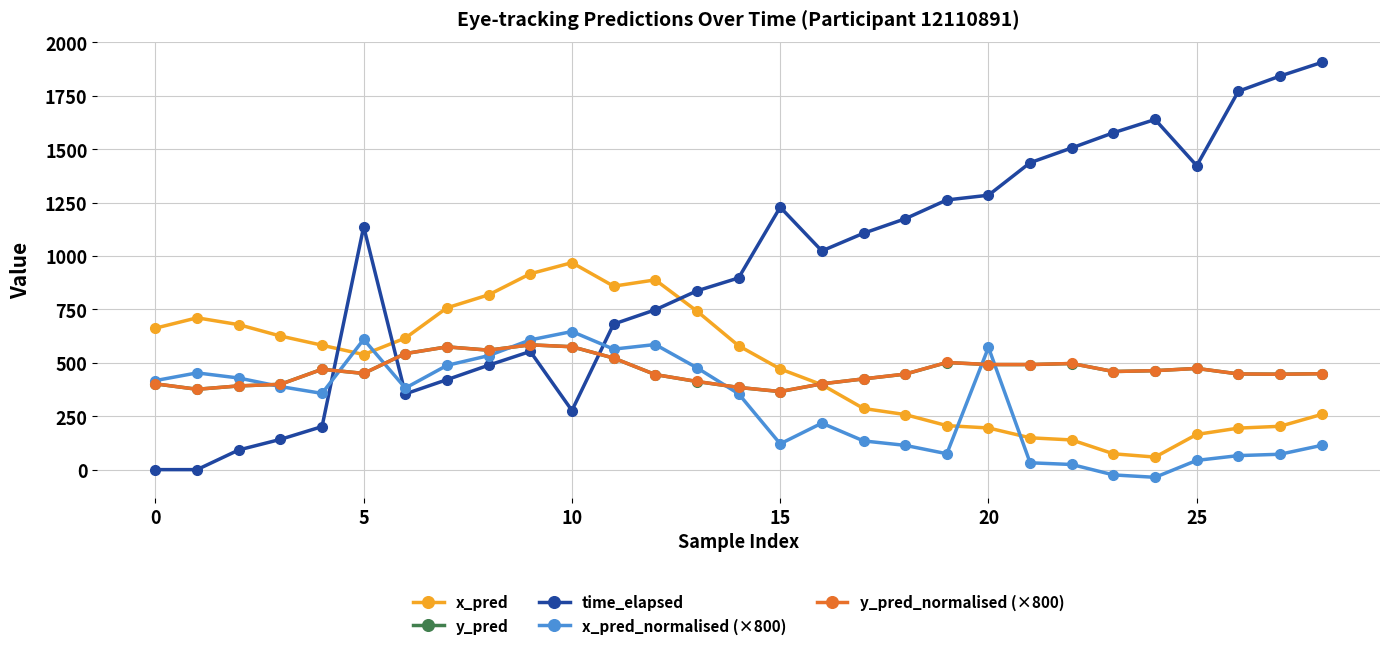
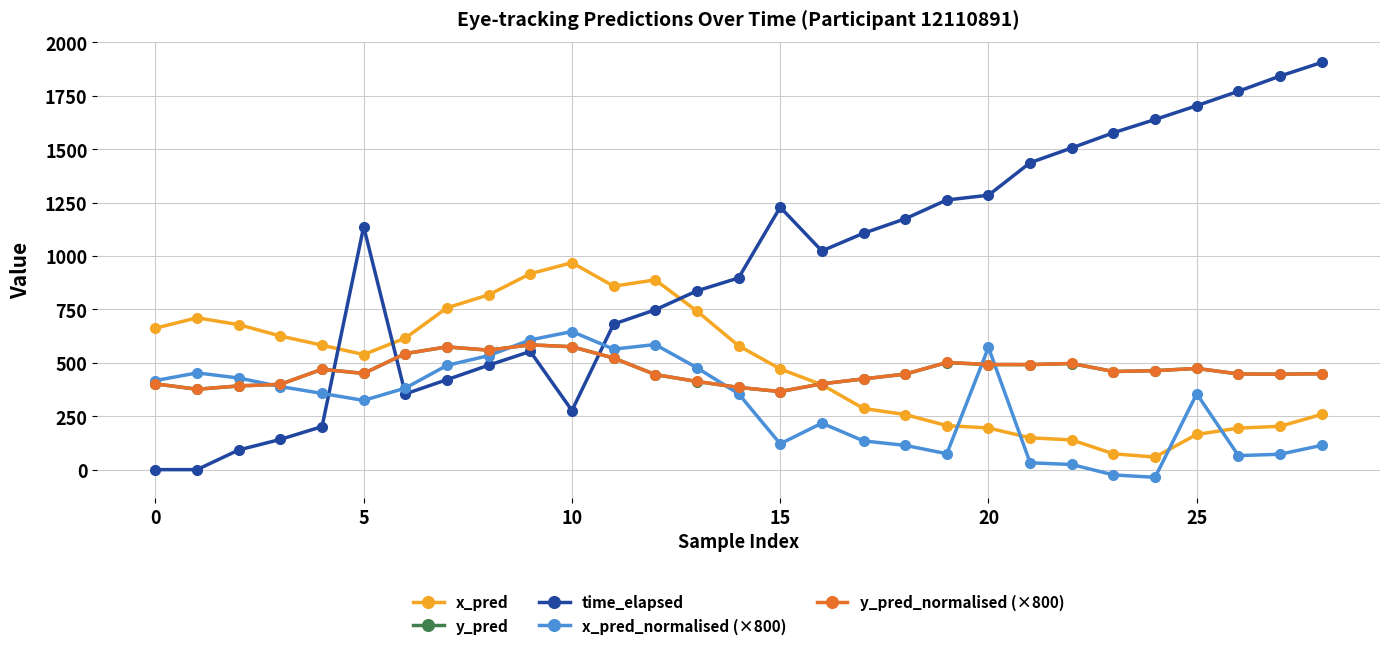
  {
    "time_elapsed": {
      "0": 0,
      "5": 1140,
      "10": 280,
      "15": 1230,
      "20": 1280,
-     "25": 1420
+     "25": 1700
    },
    "x_pred_normalised (×800)": {
      "0": 420,
-     "5": 610,
+     "5": 320,
      "10": 650,
      "15": 120,
      "20": 570,
-     "25": 40
+     "25": 360
    }
  }
